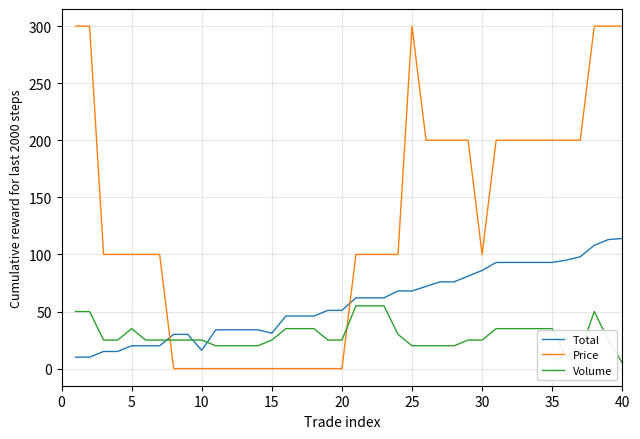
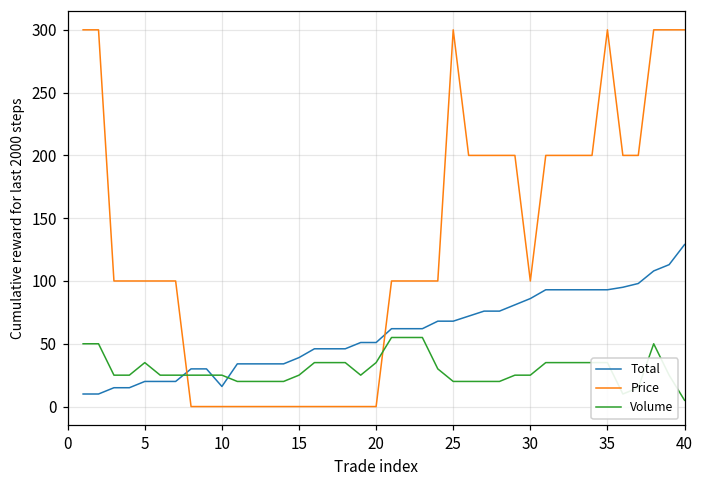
  {
    "Total": {
      "5": 20,
      "10": 16,
-     "15": 31,
+     "15": 39,
      "20": 51,
      "25": 68,
      "30": 86,
      "35": 93,
-     "40": 114
+     "40": 129
    },
    "Price": {
      "5": 100,
      "10": 0,
      "15": 0,
      "20": 0,
      "25": 300,
      "30": 100,
-     "35": 200,
+     "35": 300,
      "40": 300
    },
    "Volume": {
      "5": 35,
      "10": 25,
      "15": 25,
-     "20": 25,
+     "20": 35,
      "25": 20,
      "30": 25,
      "35": 35,
      "40": 5
    }
  }
